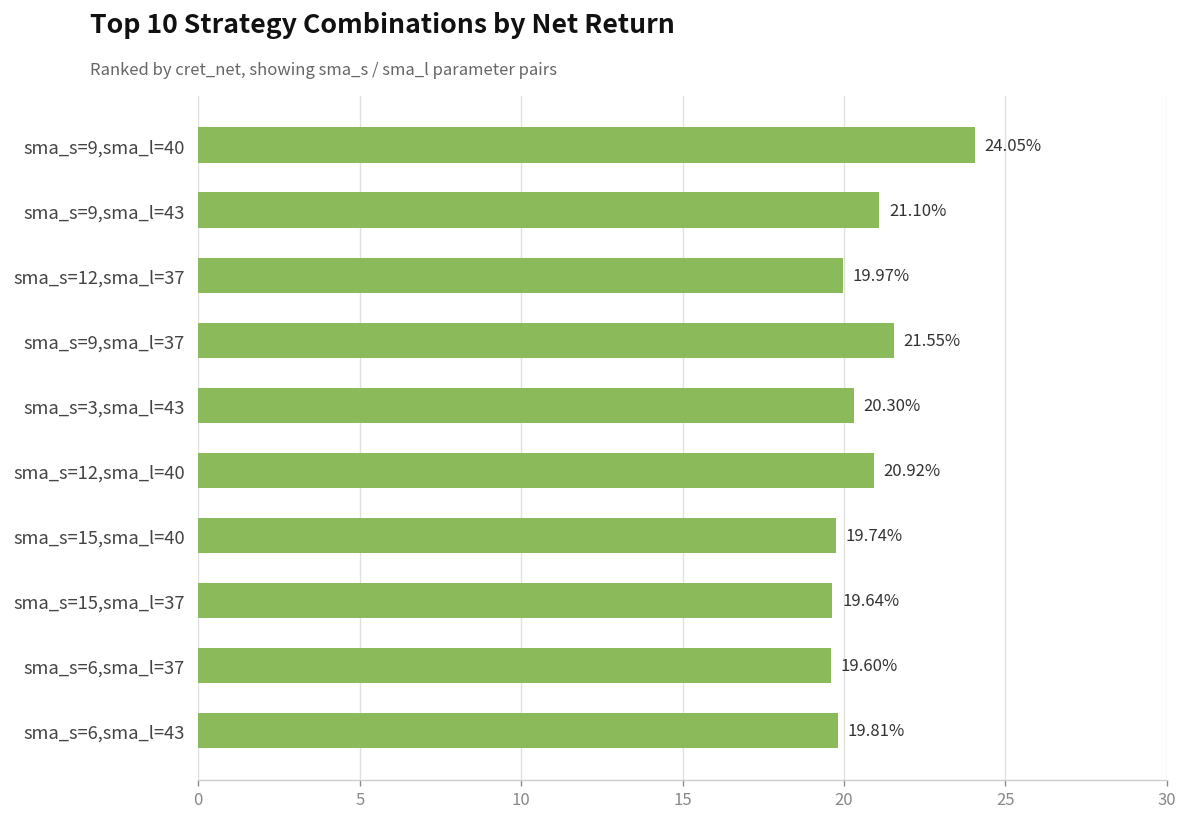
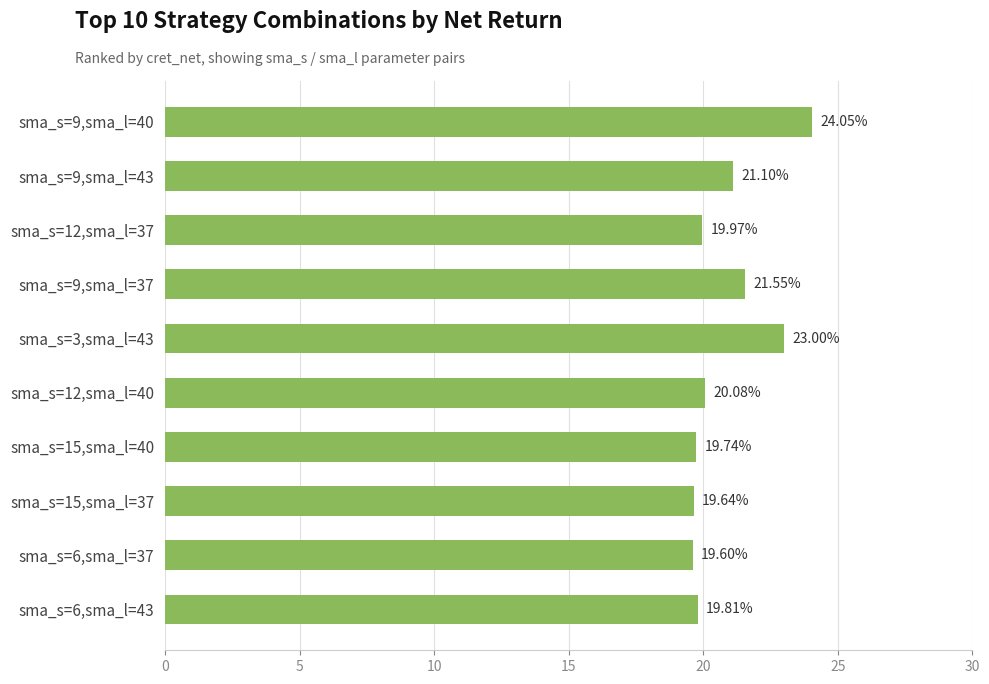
  {
    "sma_s=9,sma_l=40": "24.05%",
    "sma_s=9,sma_l=43": "21.10%",
    "sma_s=12,sma_l=37": "19.97%",
    "sma_s=9,sma_l=37": "21.55%",
-   "sma_s=3,sma_l=43": "20.30%",
-   "sma_s=12,sma_l=40": "20.92%",
+   "sma_s=3,sma_l=43": "23.00%",
+   "sma_s=12,sma_l=40": "20.08%",
    "sma_s=15,sma_l=40": "19.74%",
    "sma_s=15,sma_l=37": "19.64%",
    "sma_s=6,sma_l=37": "19.60%",
    "sma_s=6,sma_l=43": "19.81%"
  }
